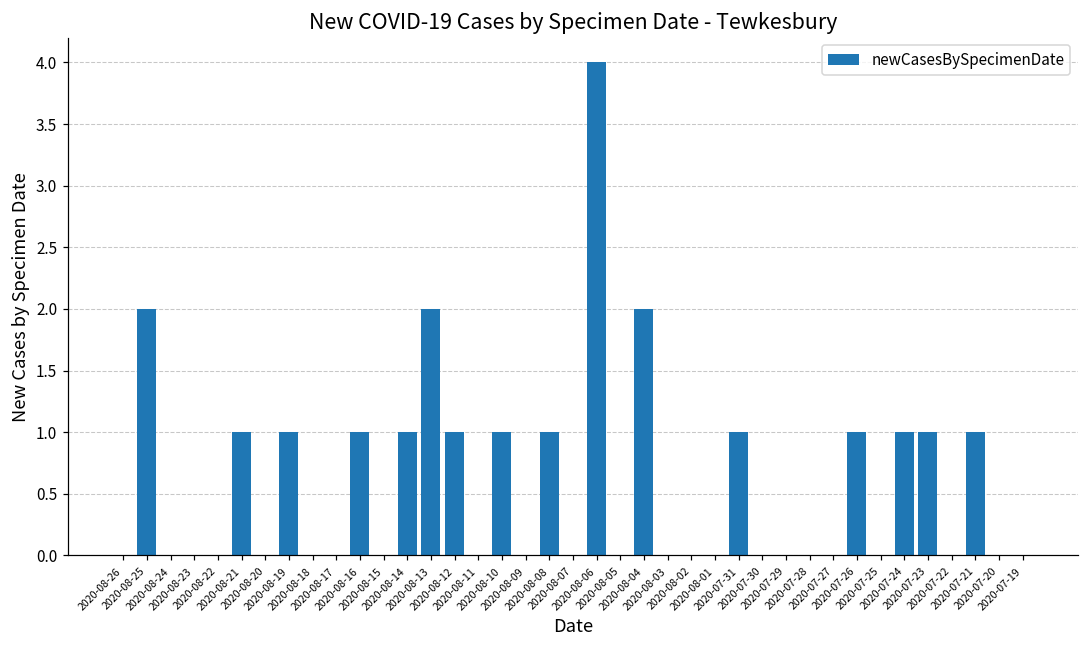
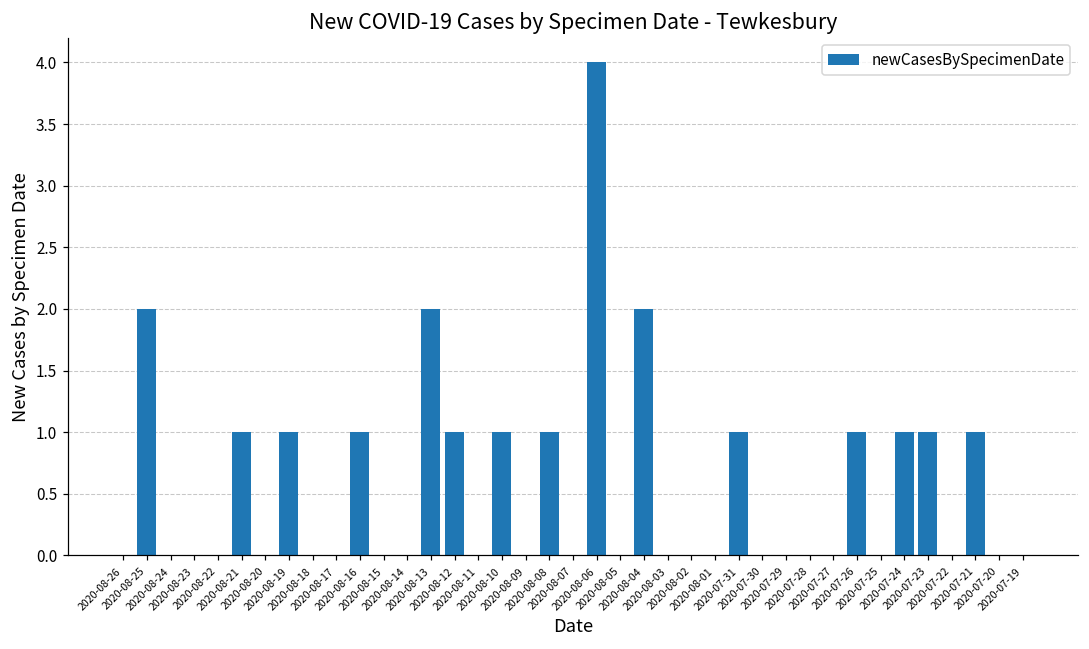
  {
    "2020-08-26": 0,
    "2020-08-25": 2,
    "2020-08-24": 0,
    "2020-08-23": 0,
    "2020-08-22": 0,
    "2020-08-21": 1,
    "2020-08-20": 0,
    "2020-08-19": 1,
    "2020-08-18": 0,
    "2020-08-17": 0,
    "2020-08-16": 1,
    "2020-08-15": 0,
-   "2020-08-14": 1,
+   "2020-08-14": 0,
    "2020-08-13": 2,
    "2020-08-12": 1,
    "2020-08-11": 0,
    "2020-08-10": 1,
    "2020-08-09": 0,
    "2020-08-08": 1,
    "2020-08-07": 0,
    "2020-08-06": 4,
    "2020-08-05": 0,
    "2020-08-04": 2,
    "2020-08-03": 0,
    "2020-08-02": 0,
    "2020-08-01": 0,
    "2020-07-31": 1,
    "2020-07-30": 0,
    "2020-07-29": 0,
    "2020-07-28": 0,
    "2020-07-27": 0,
    "2020-07-26": 1,
    "2020-07-25": 0,
    "2020-07-24": 1,
    "2020-07-23": 1,
    "2020-07-22": 0,
    "2020-07-21": 1,
    "2020-07-20": 0,
    "2020-07-19": 0
  }
